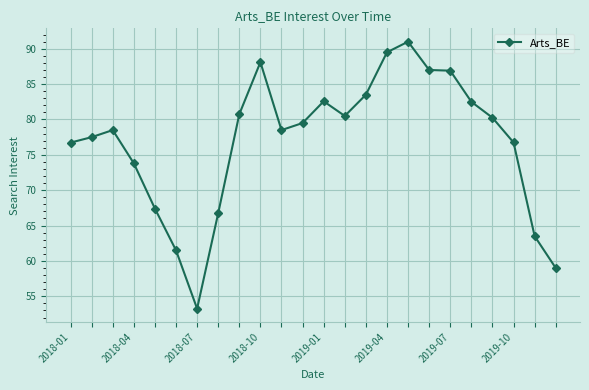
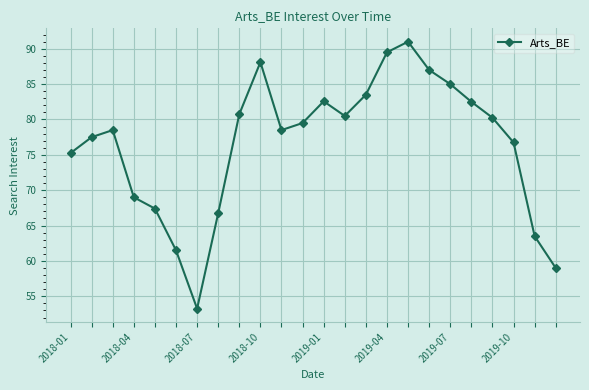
  {
-   "2018-01": 77,
-   "2018-04": 74,
+   "2018-01": 75,
+   "2018-04": 69,
    "2018-07": 53,
    "2018-10": 88,
    "2019-01": 83,
    "2019-04": 90,
-   "2019-07": 87,
+   "2019-07": 85,
    "2019-10": 77
  }
